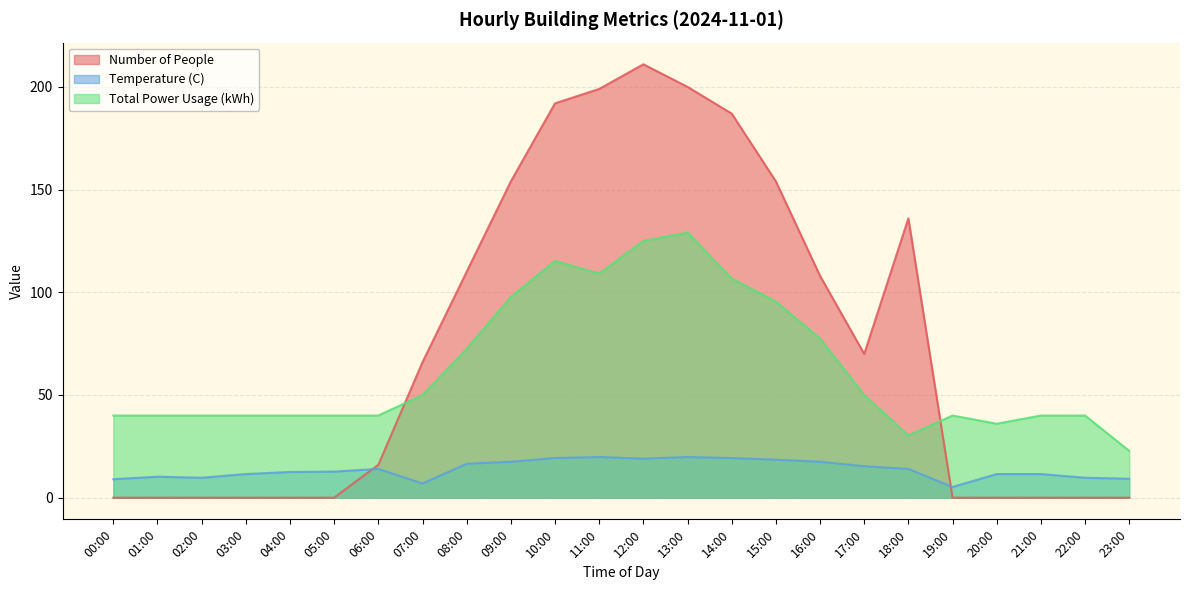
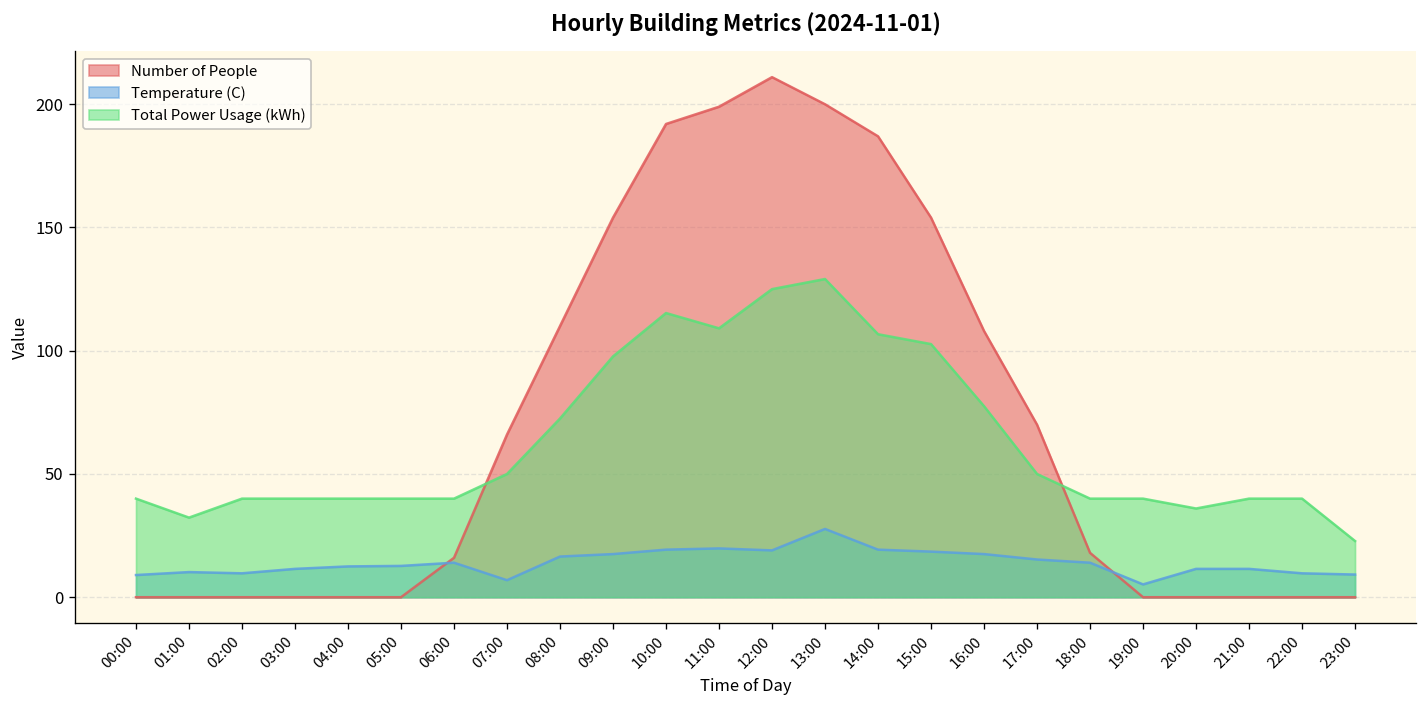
  {
    "Number of People": {
      "00:00": 0,
      "01:00": 0,
      "02:00": 0,
      "03:00": 0,
      "04:00": 0,
      "05:00": 0,
      "06:00": 16,
      "07:00": 66,
      "08:00": 110,
      "09:00": 154,
      "10:00": 192,
      "11:00": 199,
      "12:00": 211,
      "13:00": 200,
      "14:00": 187,
      "15:00": 154,
      "16:00": 108,
      "17:00": 70,
-     "18:00": 136,
+     "18:00": 18,
      "19:00": 0,
      "20:00": 0,
      "21:00": 0,
      "22:00": 0,
      "23:00": 0
    },
    "Temperature (C)": {
      "00:00": 9,
      "01:00": 10,
      "02:00": 10,
      "03:00": 12,
      "04:00": 13,
      "05:00": 13,
      "06:00": 14,
      "07:00": 7,
      "08:00": 17,
      "09:00": 18,
      "10:00": 19,
      "11:00": 20,
      "12:00": 19,
-     "13:00": 20,
+     "13:00": 28,
      "14:00": 19,
      "15:00": 19,
      "16:00": 18,
      "17:00": 15,
      "18:00": 14,
      "19:00": 5,
      "20:00": 12,
      "21:00": 12,
      "22:00": 10,
      "23:00": 9
    },
    "Total Power Usage (kWh)": {
      "00:00": 40,
-     "01:00": 40,
+     "01:00": 32,
      "02:00": 40,
      "03:00": 40,
      "04:00": 40,
      "05:00": 40,
      "06:00": 40,
      "07:00": 50,
      "08:00": 73,
      "09:00": 98,
      "10:00": 115,
      "11:00": 109,
      "12:00": 125,
      "13:00": 129,
      "14:00": 107,
-     "15:00": 96,
+     "15:00": 103,
      "16:00": 78,
      "17:00": 50,
-     "18:00": 30,
+     "18:00": 40,
      "19:00": 40,
      "20:00": 36,
      "21:00": 40,
      "22:00": 40,
      "23:00": 23
    }
  }
